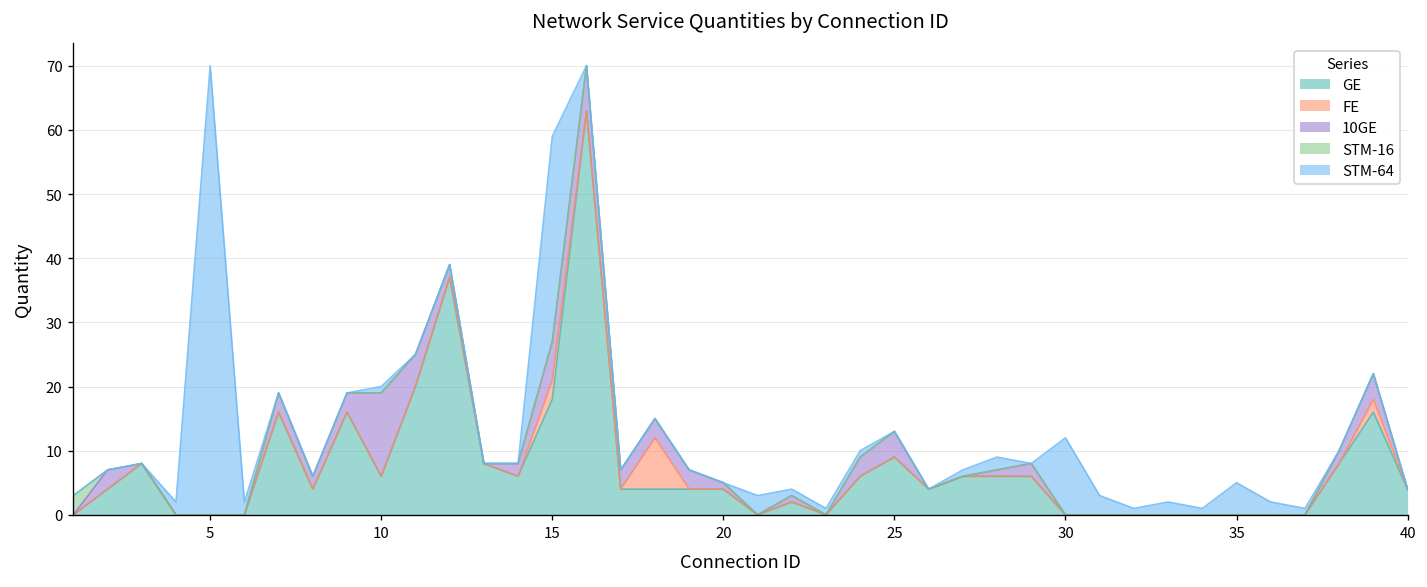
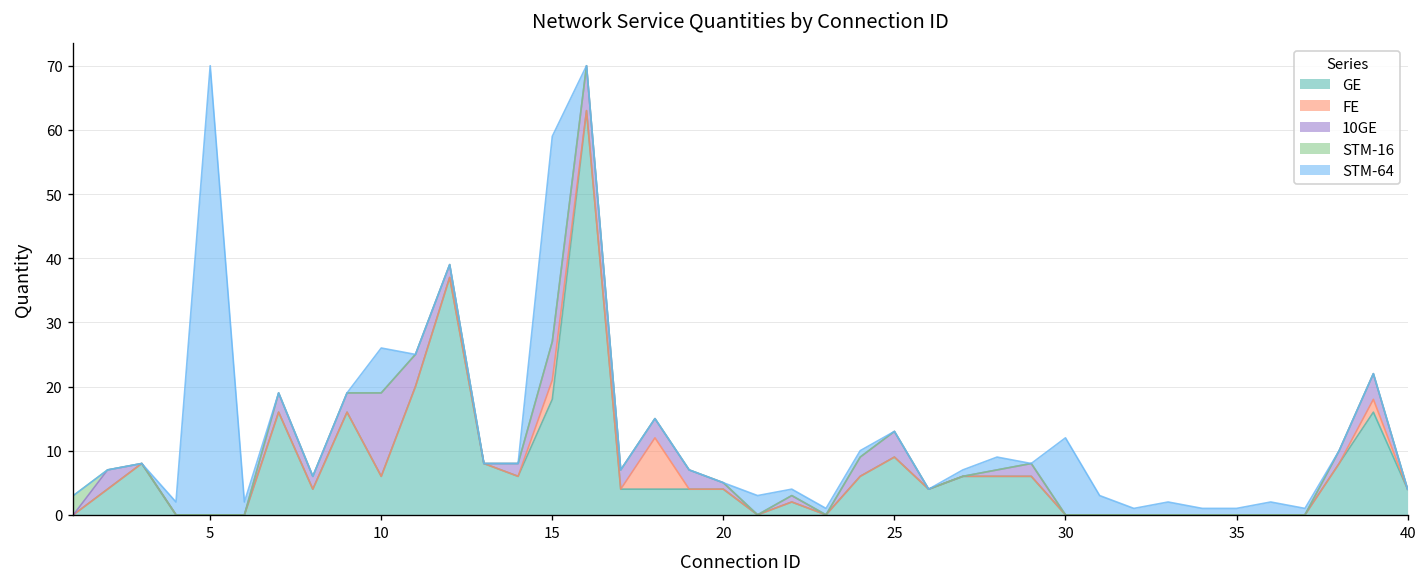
  {
    "FE": {
      "15": 21
    },
    "STM-64": {
      "5": 70,
-     "10": 1,
+     "10": 7,
      "15": 32,
      "30": 12,
-     "35": 5
+     "35": 1
    }
  }
